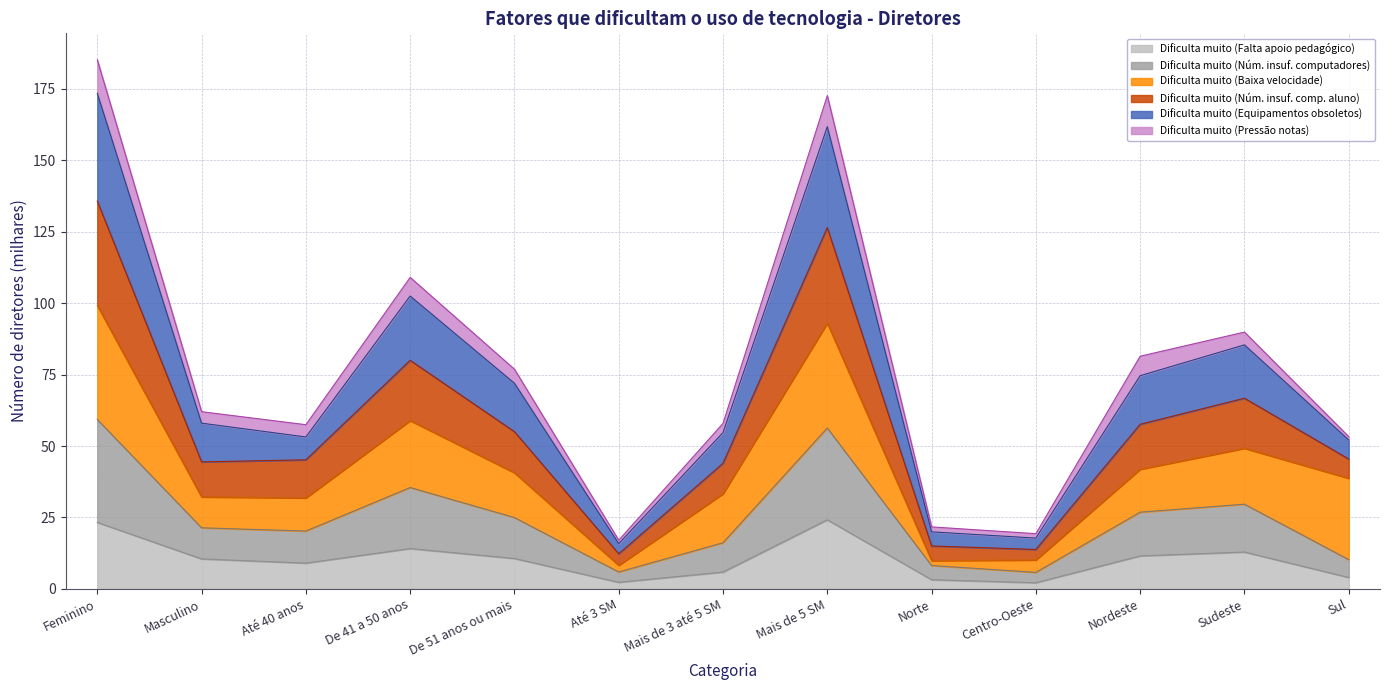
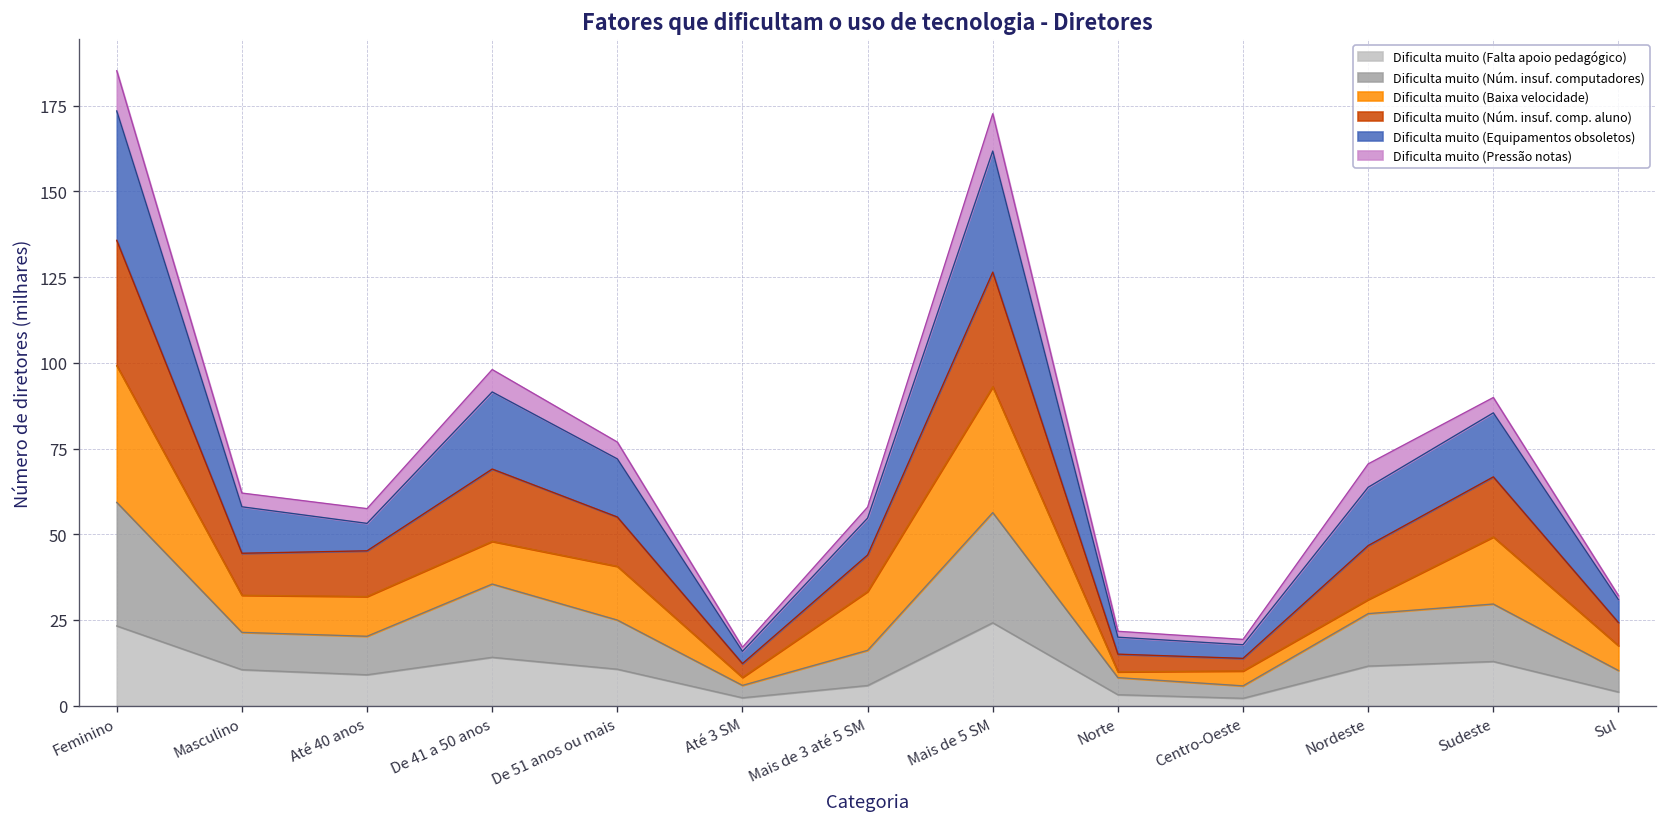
  {
    "Dificulta muito (Baixa velocidade)": {
      "Feminino": 40,
      "Masculino": 11,
      "Até 40 anos": 12,
-     "De 41 a 50 anos": 23,
+     "De 41 a 50 anos": 12,
      "De 51 anos ou mais": 16,
      "Até 3 SM": 2,
      "Mais de 3 até 5 SM": 17,
      "Mais de 5 SM": 37,
      "Norte": 2,
      "Centro-Oeste": 4,
-     "Nordeste": 15,
+     "Nordeste": 4,
      "Sudeste": 20,
-     "Sul": 28
+     "Sul": 7
    },
    "Dificulta muito (Núm. insuf. comp. aluno)": {
      "Feminino": 37,
      "Masculino": 12,
      "Até 40 anos": 13,
      "De 41 a 50 anos": 21,
      "De 51 anos ou mais": 14,
      "Até 3 SM": 4,
      "Mais de 3 até 5 SM": 11,
      "Mais de 5 SM": 33,
      "Norte": 5,
      "Centro-Oeste": 4,
      "Nordeste": 16,
      "Sudeste": 18,
      "Sul": 7
    },
    "Dificulta muito (Equipamentos obsoletos)": {
      "Feminino": 38,
      "Masculino": 14,
      "Até 40 anos": 8,
      "De 41 a 50 anos": 22,
      "De 51 anos ou mais": 17,
      "Até 3 SM": 4,
      "Mais de 3 até 5 SM": 11,
      "Mais de 5 SM": 35,
      "Norte": 5,
      "Centro-Oeste": 4,
      "Nordeste": 17,
      "Sudeste": 19,
      "Sul": 7
    }
  }
